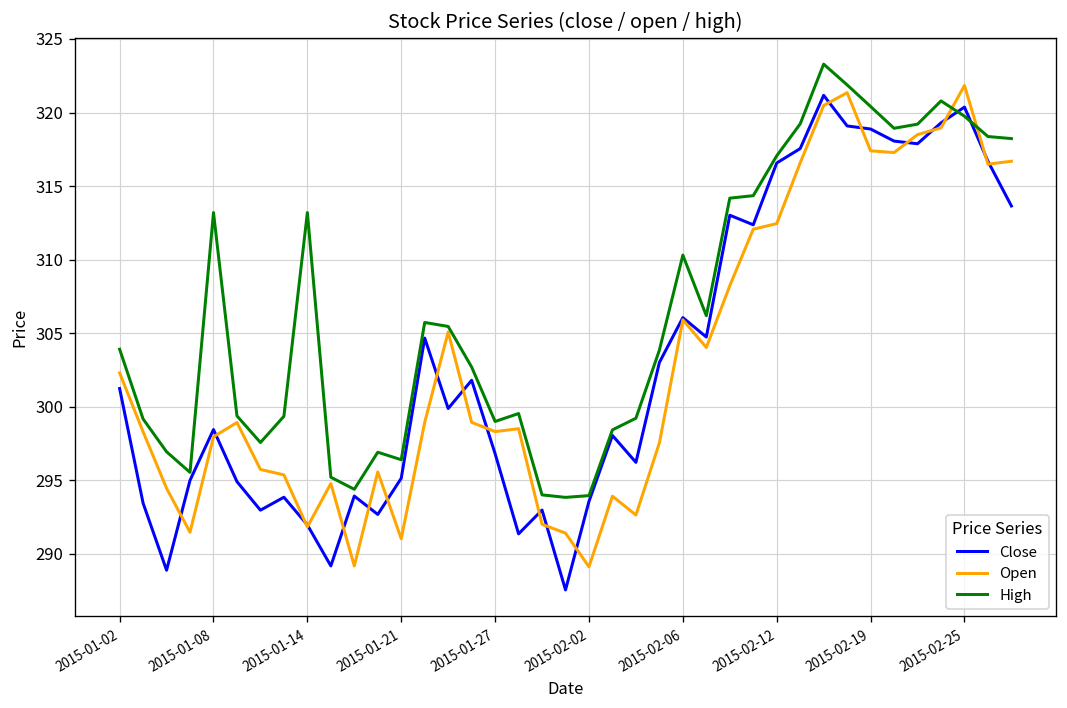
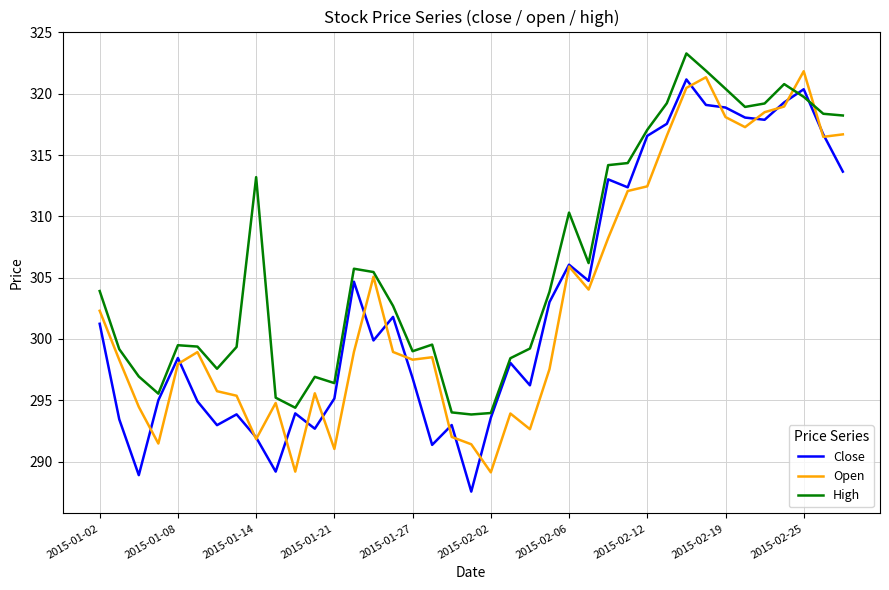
  {
    "Close": {
      "2015-01-02": 301.2,
      "2015-01-08": 298.5,
      "2015-01-21": 295.1,
      "2015-01-27": 296.8,
      "2015-02-02": 293.6,
      "2015-02-12": 316.6,
      "2015-02-19": 318.9,
      "2015-02-25": 320.4
    },
    "Open": {
      "2015-01-02": 302.3,
      "2015-01-08": 298.0,
      "2015-01-21": 291.0,
      "2015-01-27": 298.3,
      "2015-02-02": 289.1,
      "2015-02-12": 312.5,
-     "2015-02-19": 317.4,
+     "2015-02-19": 318.1,
      "2015-02-25": 321.8
    },
    "High": {
      "2015-01-02": 303.9,
-     "2015-01-08": 313.2,
+     "2015-01-08": 299.5,
      "2015-01-14": 313.2,
      "2015-01-21": 296.4,
      "2015-01-27": 299.0,
      "2015-02-02": 294.0,
      "2015-02-06": 310.3,
      "2015-02-12": 317.1,
      "2015-02-19": 320.4,
      "2015-02-25": 319.8
    }
  }
